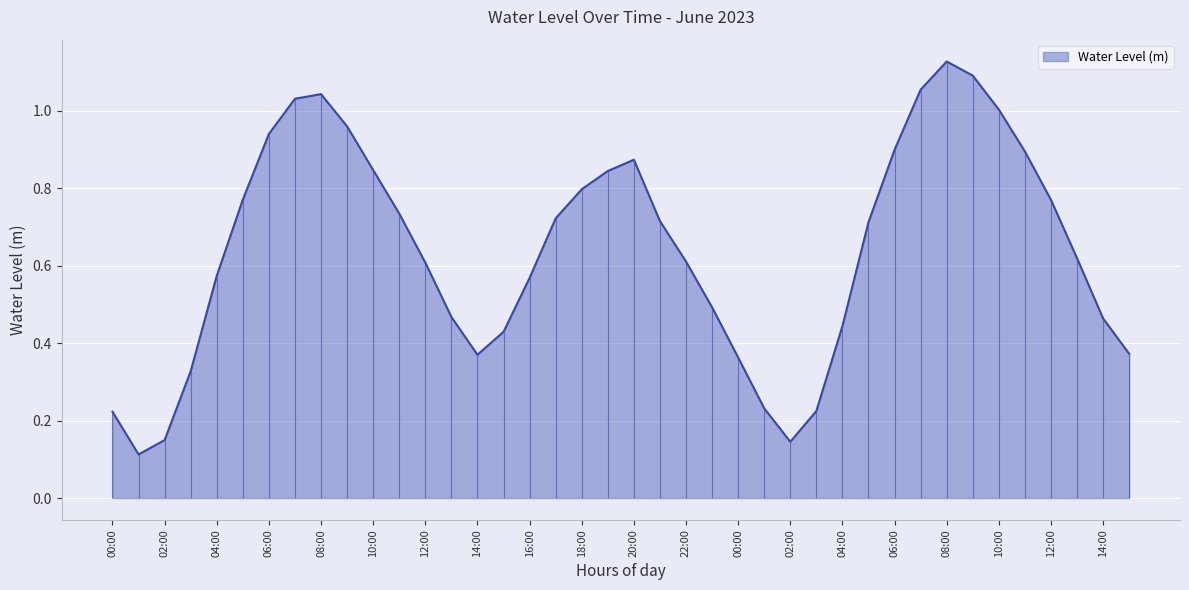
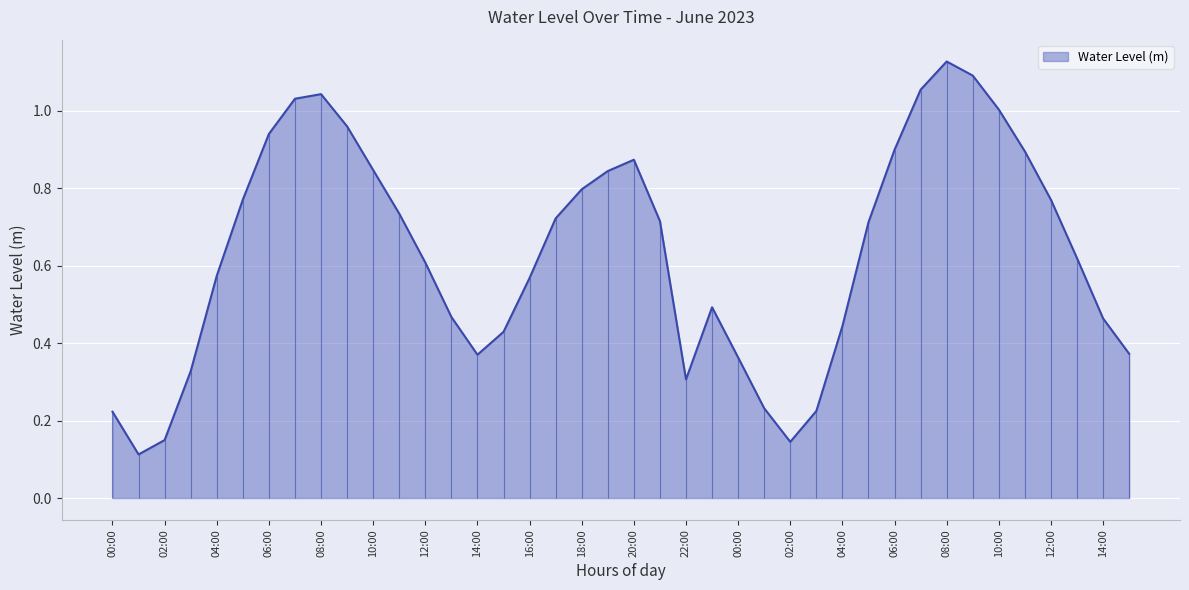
  {
    "16:00": 0.57,
    "18:00": 0.80,
    "20:00": 0.87,
-   "22:00": 0.61
+   "22:00": 0.31
  }
